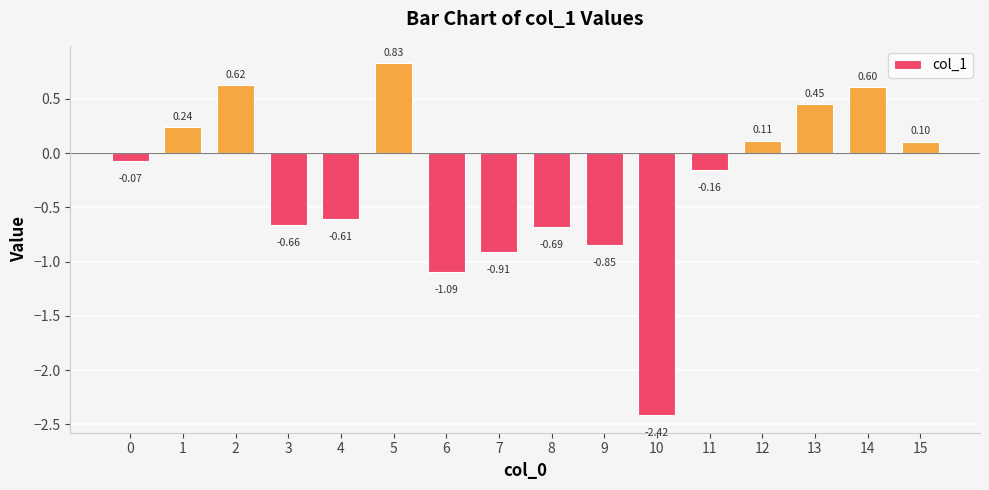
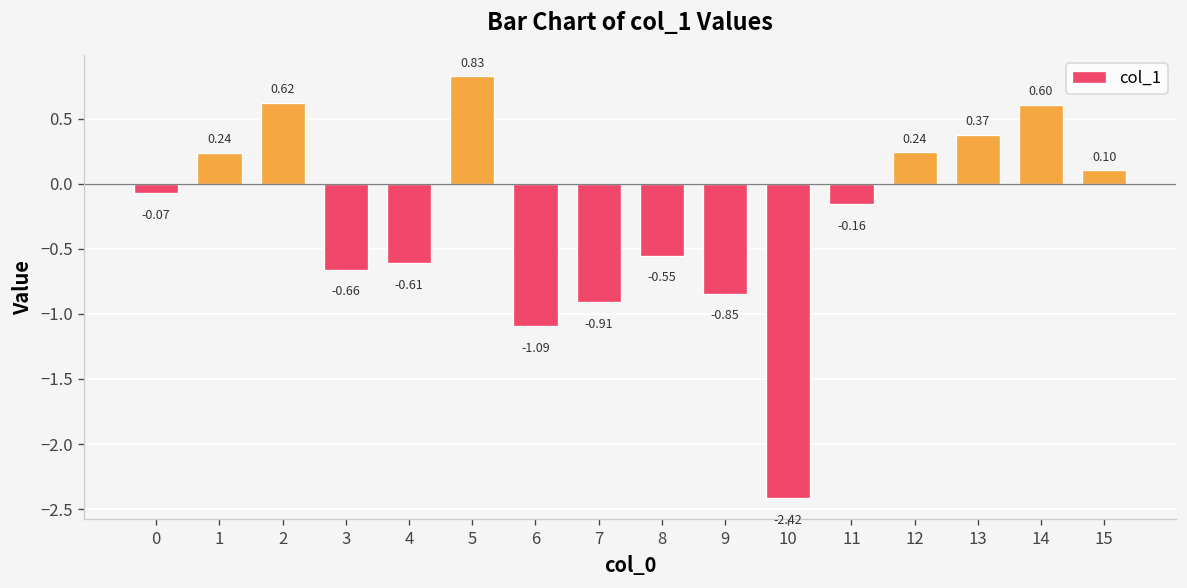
  {
    "0": -0.07,
    "1": 0.24,
    "2": 0.62,
    "3": -0.66,
    "4": -0.61,
    "5": 0.83,
    "6": -1.09,
    "7": -0.91,
-   "8": -0.69,
+   "8": -0.55,
    "9": -0.85,
    "10": -2.42,
    "11": -0.16,
-   "12": 0.11,
-   "13": 0.45,
+   "12": 0.24,
+   "13": 0.37,
    "14": 0.60,
    "15": 0.10
  }
